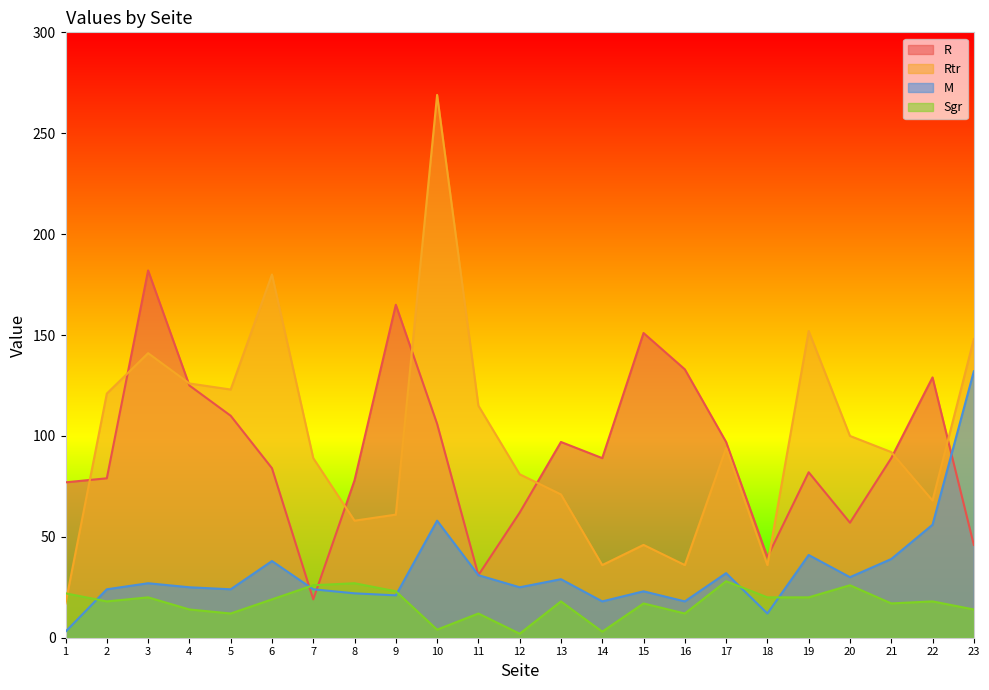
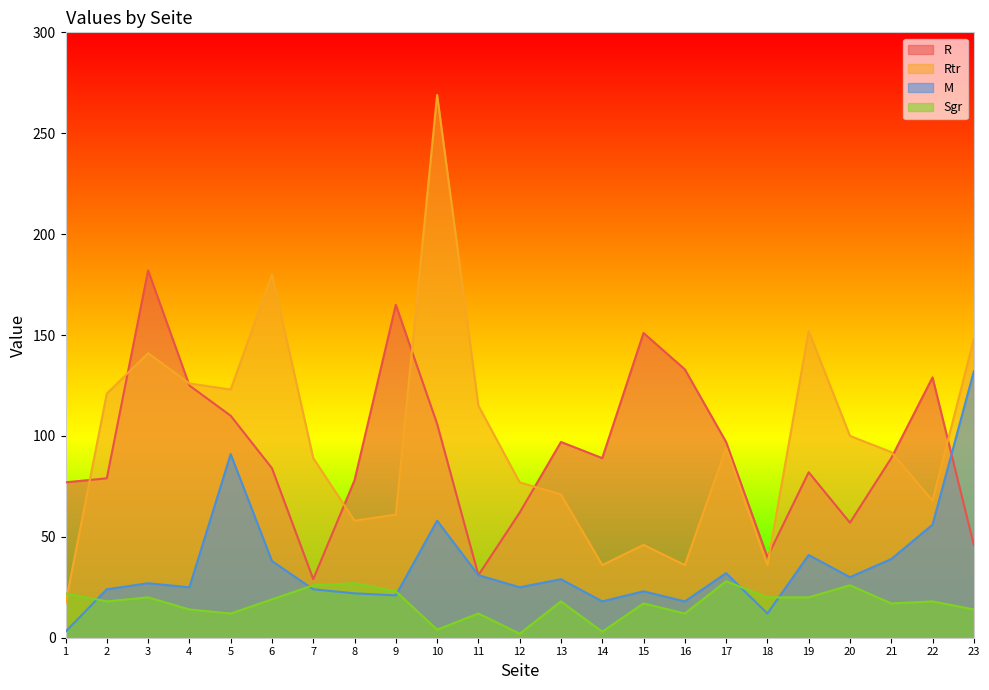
  {
    "R": {
      "1": 77,
      "2": 79,
      "3": 182,
      "5": 110,
      "6": 84,
-     "7": 19,
+     "7": 29,
      "8": 78,
      "9": 165,
      "10": 106,
      "12": 62,
      "13": 97,
      "14": 89,
      "15": 151,
      "16": 133,
      "17": 97,
      "18": 40,
      "19": 82,
      "20": 57,
      "21": 89,
      "22": 129,
      "23": 46
    },
    "Rtr": {
      "1": 17,
      "2": 121,
      "3": 141,
      "5": 123,
      "6": 180,
      "7": 89,
      "8": 58,
      "9": 61,
      "10": 269,
      "11": 115,
-     "12": 81,
+     "12": 77,
      "13": 71,
      "14": 36,
      "15": 46,
      "16": 36,
      "17": 94,
      "18": 36,
      "19": 152,
      "20": 100,
      "21": 92,
      "22": 68,
      "23": 148
    },
    "M": {
      "1": 3,
      "2": 24,
      "3": 27,
      "4": 25,
-     "5": 24,
+     "5": 91,
      "6": 38,
      "7": 24,
      "8": 22,
      "9": 21,
      "10": 58,
      "12": 25,
      "13": 29,
      "14": 18,
      "15": 23,
      "16": 18,
      "17": 32,
      "18": 12,
      "19": 41,
      "20": 30,
      "21": 39,
      "22": 56,
      "23": 132
    },
    "Sgr": {
      "1": 22,
      "2": 18,
      "3": 20,
      "4": 14,
      "5": 12,
      "6": 19,
      "7": 26,
      "8": 27,
      "9": 23,
      "10": 4,
      "11": 12,
      "12": 2,
      "13": 18,
      "14": 3,
      "15": 17,
      "16": 12,
      "17": 28,
      "18": 20,
      "19": 20,
      "20": 26,
      "21": 17,
      "22": 18,
      "23": 14
    }
  }
